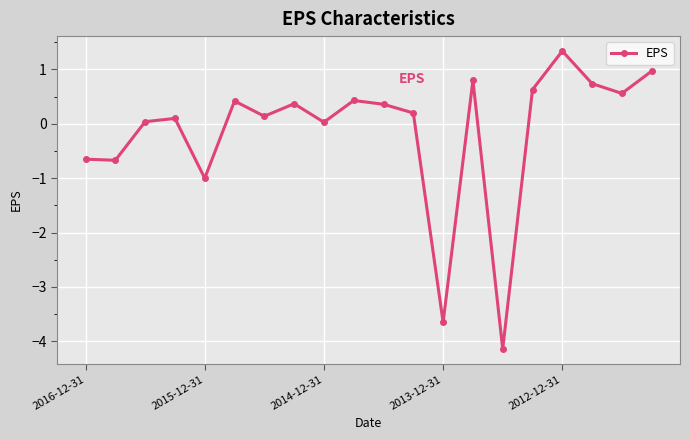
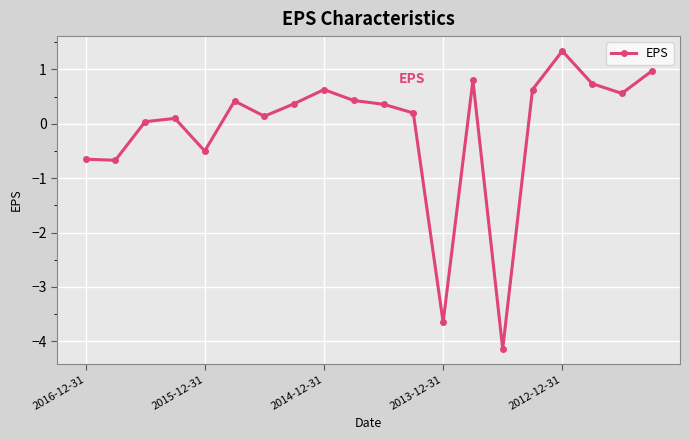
  {
    "2016-12-31": -0.7,
-   "2015-12-31": -1.0,
-   "2014-12-31": 0.0,
+   "2015-12-31": -0.5,
+   "2014-12-31": 0.6,
    "2013-12-31": -3.7,
    "2012-12-31": 1.3
  }
